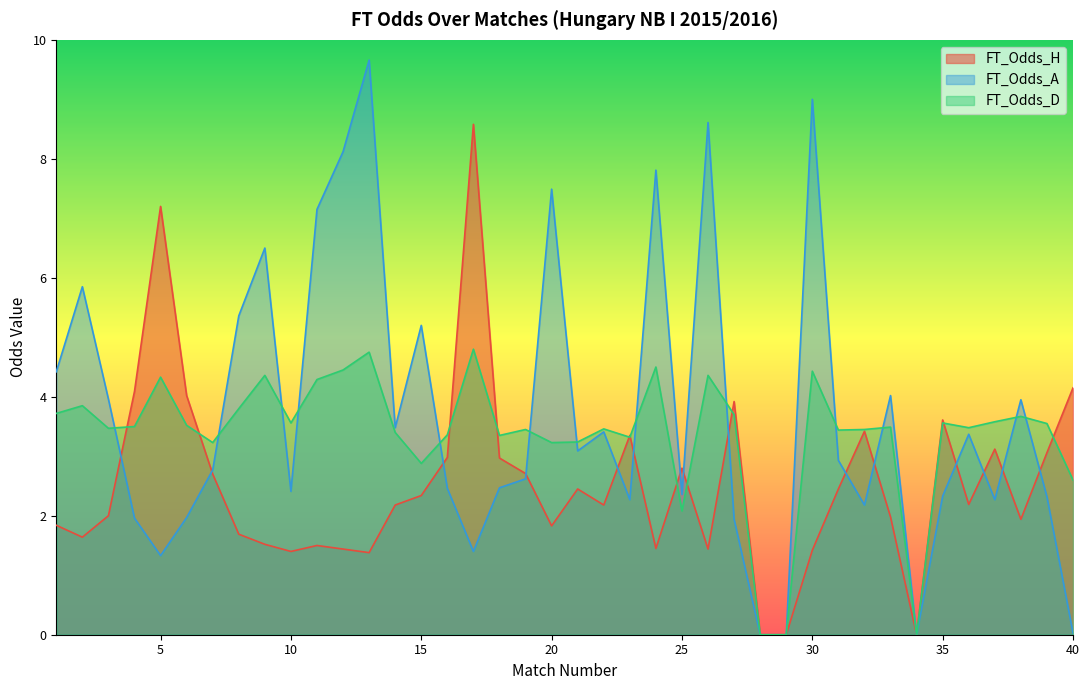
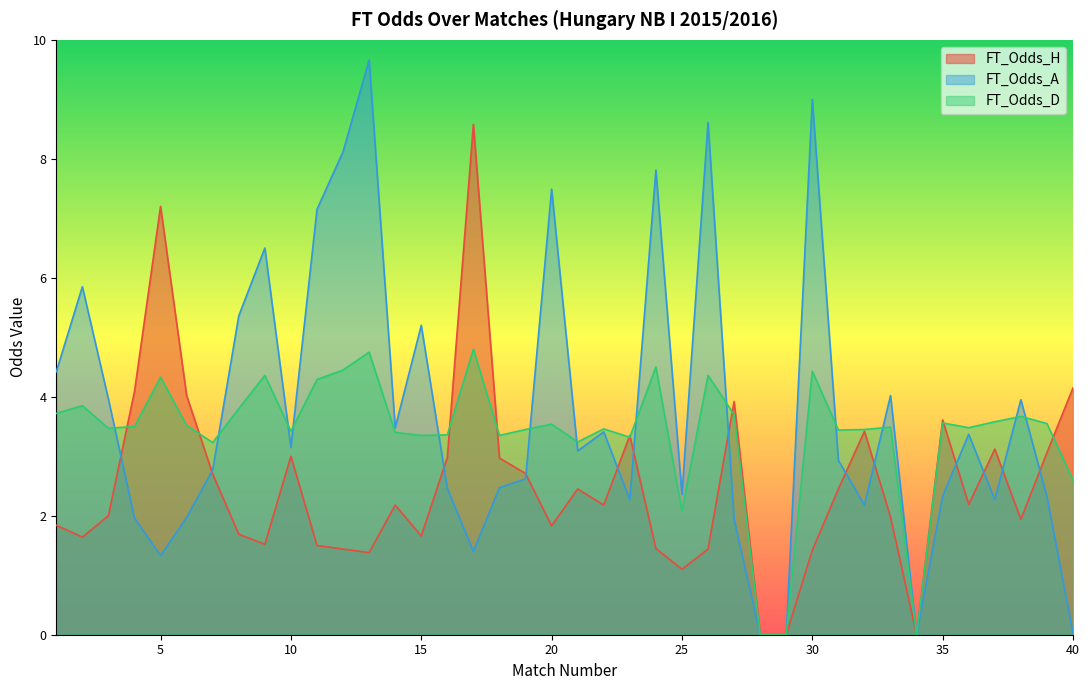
  {
    "FT_Odds_H": {
      "5": 7.2,
-     "10": 1.4,
-     "15": 2.3,
+     "10": 3.0,
+     "15": 1.7,
      "20": 1.8,
-     "25": 2.8,
+     "25": 1.1,
      "30": 1.4,
      "35": 3.6,
      "40": 4.2
    },
    "FT_Odds_A": {
      "5": 1.3,
-     "10": 2.4,
+     "10": 3.2,
      "15": 5.2,
      "20": 7.5,
      "25": 2.4,
      "30": 9.0,
      "35": 2.3,
      "40": 0.0
    },
    "FT_Odds_D": {
      "5": 4.3,
-     "10": 3.6,
-     "15": 2.9,
-     "20": 3.2,
+     "10": 3.4,
+     "15": 3.4,
+     "20": 3.5,
      "25": 2.1,
      "30": 4.4,
      "35": 3.6,
      "40": 2.6
    }
  }
